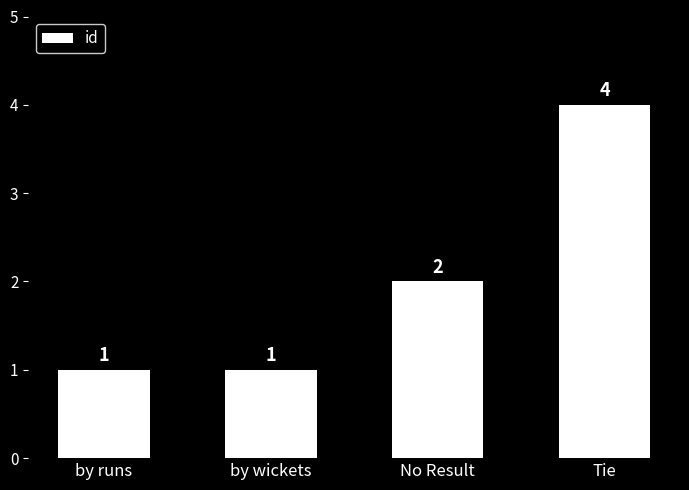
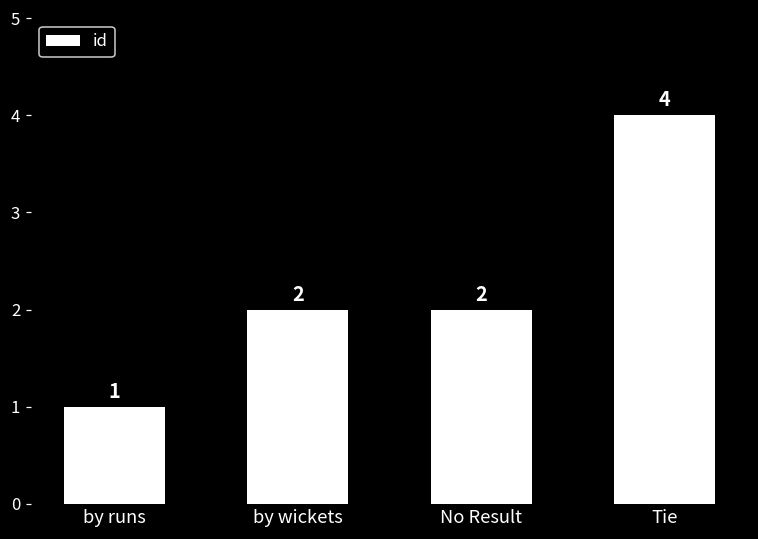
  {
    "by runs": 1,
-   "by wickets": 1,
+   "by wickets": 2,
    "No Result": 2,
    "Tie": 4
  }
